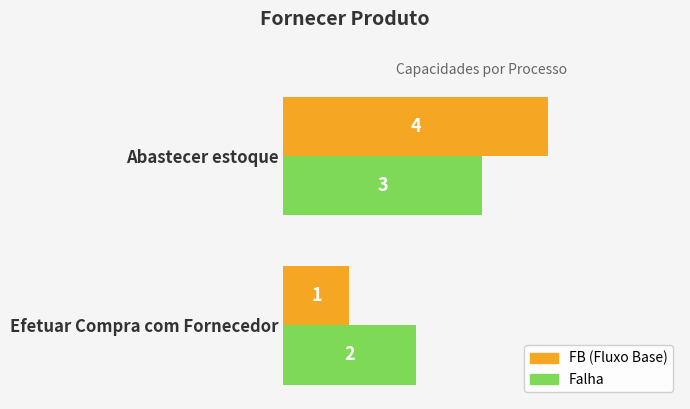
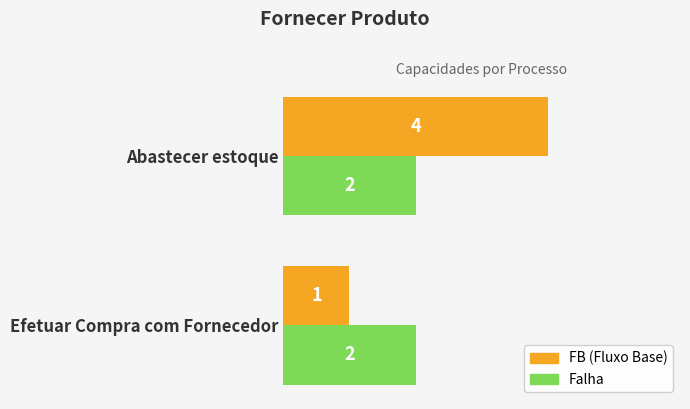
  {
    "FB (Fluxo Base)": {
      "Abastecer estoque": 4,
      "Efetuar Compra com Fornecedor": 1
    },
    "Falha": {
-     "Abastecer estoque": 3,
+     "Abastecer estoque": 2,
      "Efetuar Compra com Fornecedor": 2
    }
  }
